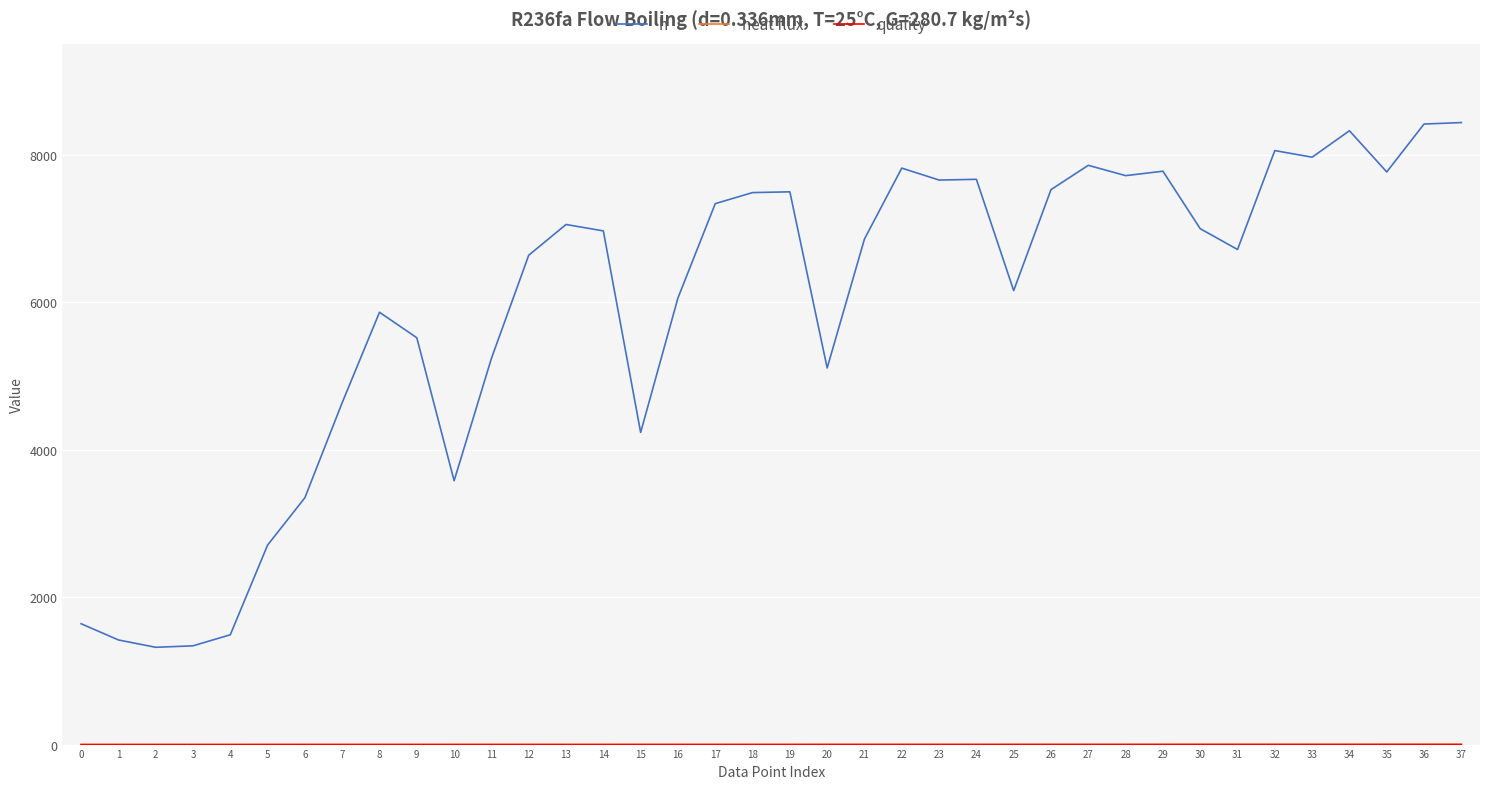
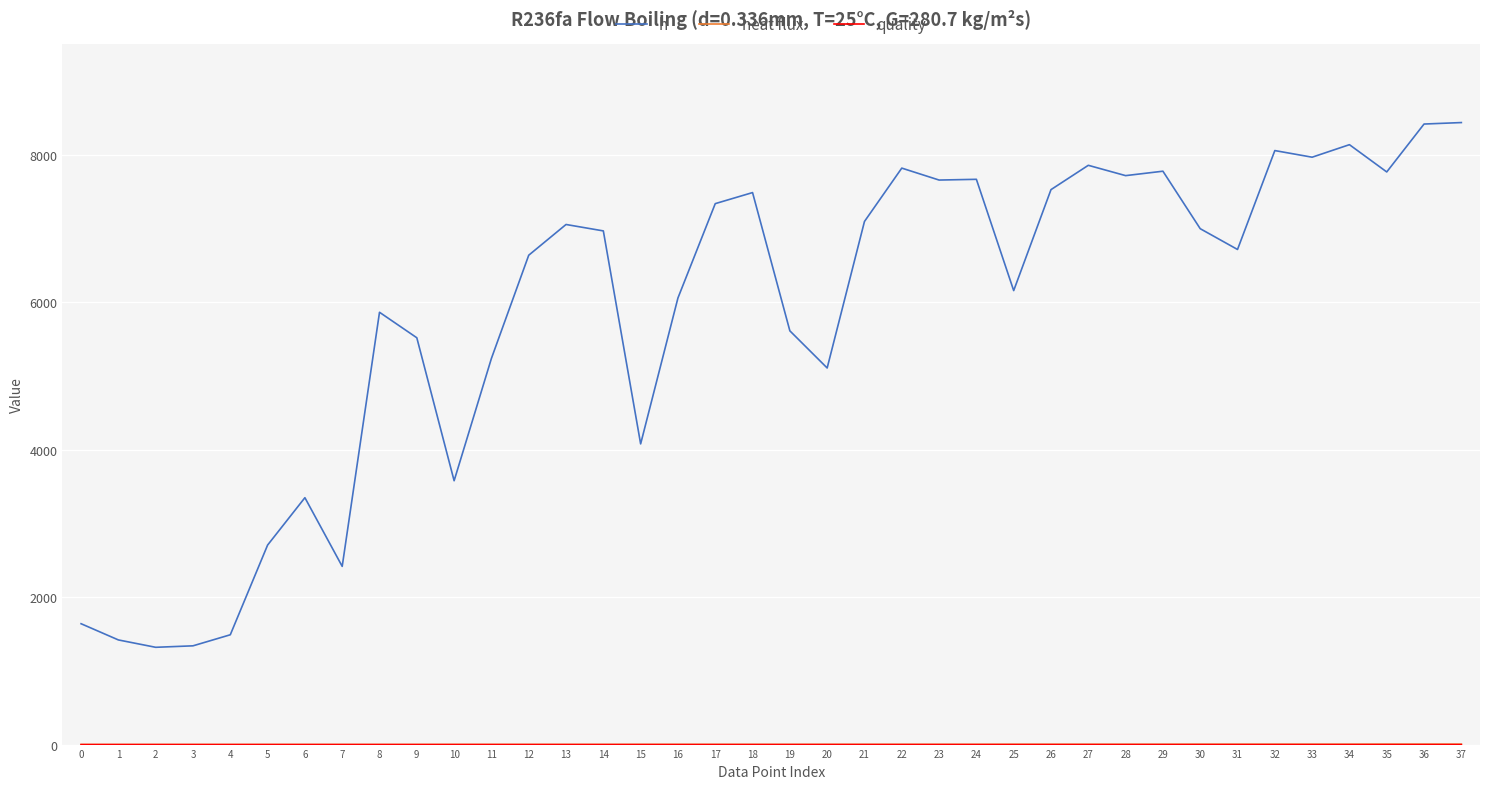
  {
    "h": {
      "0": 1600,
      "1": 1400,
      "2": 1300,
      "3": 1300,
      "4": 1500,
      "5": 2700,
      "6": 3400,
-     "7": 4600,
+     "7": 2400,
      "8": 5900,
      "9": 5500,
      "10": 3600,
      "11": 5200,
      "12": 6600,
      "13": 7100,
      "14": 7000,
-     "15": 4200,
+     "15": 4100,
      "16": 6100,
      "17": 7300,
      "18": 7500,
-     "19": 7500,
+     "19": 5600,
      "20": 5100,
-     "21": 6900,
+     "21": 7100,
      "22": 7800,
      "23": 7700,
      "24": 7700,
      "25": 6200,
      "26": 7500,
      "27": 7900,
      "28": 7700,
      "29": 7800,
      "30": 7000,
      "31": 6700,
      "32": 8100,
      "33": 8000,
-     "34": 8300,
+     "34": 8100,
      "35": 7800,
      "36": 8400,
      "37": 8400
    }
  }
